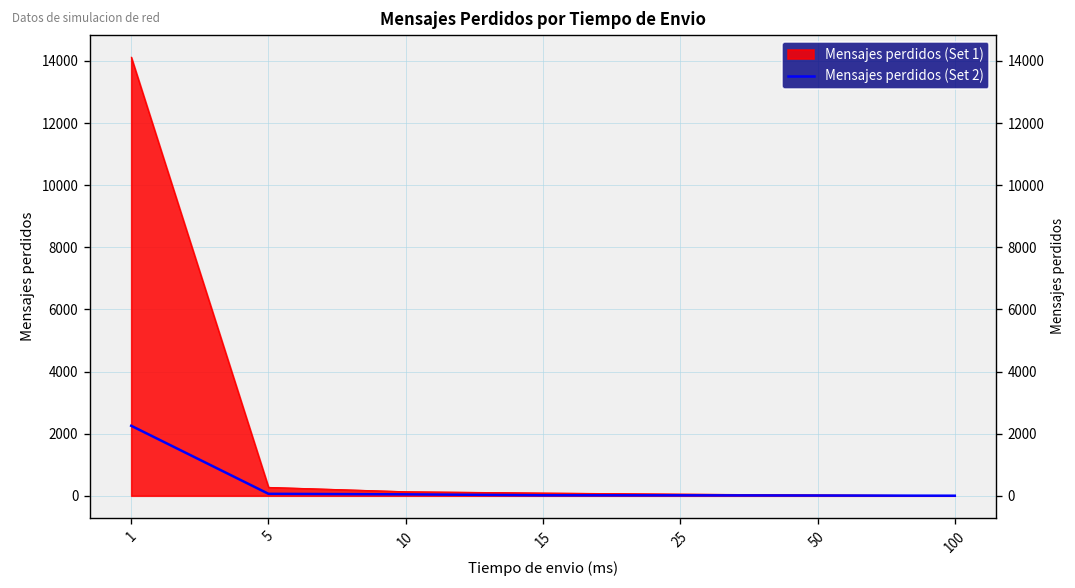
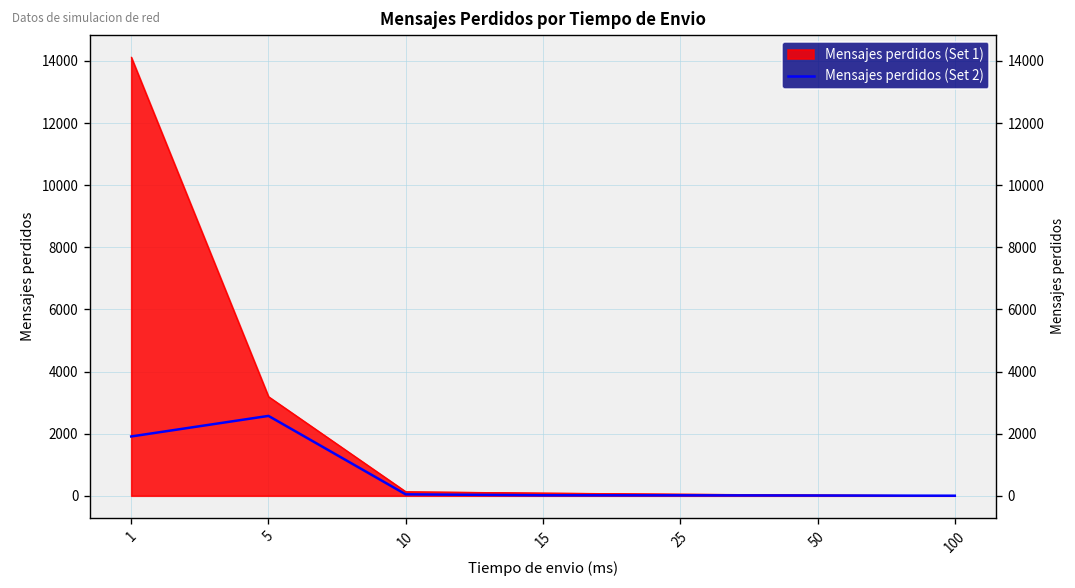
  {
    "Mensajes perdidos (Set 1)": {
      "1": 14100,
-     "5": 300
+     "5": 3200
    },
    "Mensajes perdidos (Set 2)": {
-     "1": 2300,
-     "5": 100
+     "1": 1900,
+     "5": 2600
    }
  }
